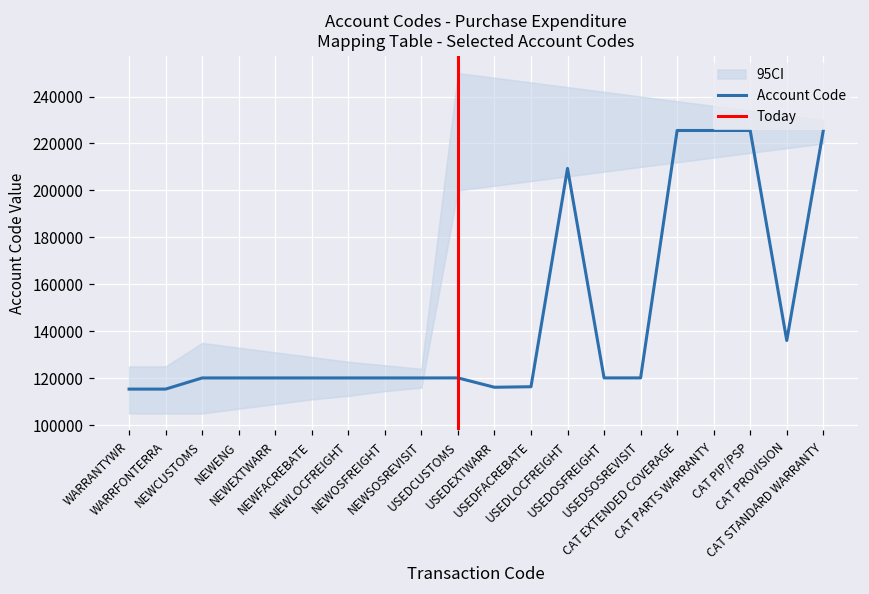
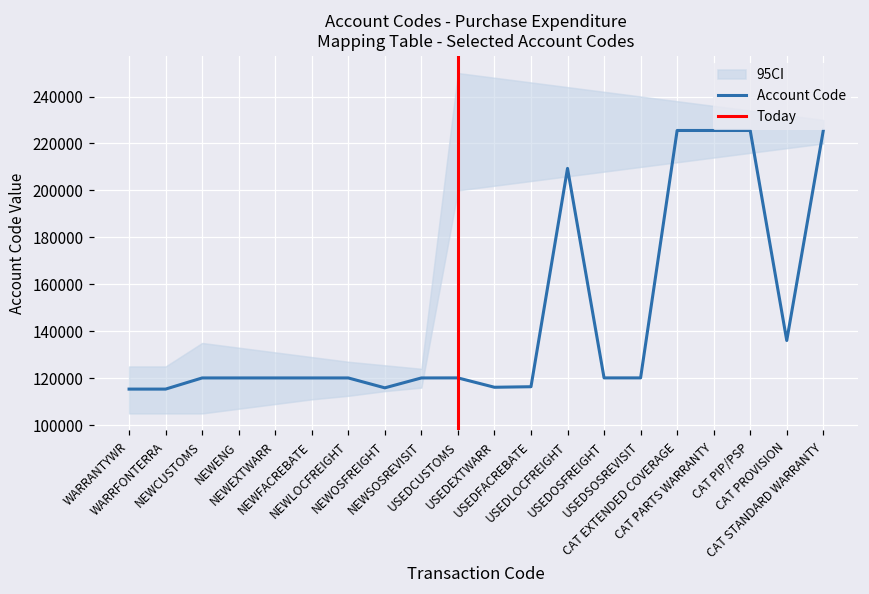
  {
    "Account Code": {
      "WARRANTYWR": 115000,
      "WARRFONTERRA": 115000,
      "NEWCUSTOMS": 120000,
      "NEWENG": 120000,
      "NEWEXTWARR": 120000,
      "NEWFACREBATE": 120000,
      "NEWLOCFREIGHT": 120000,
-     "NEWOSFREIGHT": 120000,
+     "NEWOSFREIGHT": 116000,
      "NEWSOSREVISIT": 120000,
      "USEDCUSTOMS": 120000,
      "USEDEXTWARR": 116000,
      "USEDFACREBATE": 116000,
      "USEDLOCFREIGHT": 209000,
      "USEDOSFREIGHT": 120000,
      "USEDSOSREVISIT": 120000,
      "CAT EXTENDED COVERAGE": 226000,
      "CAT PROVISION": 136000
    }
  }
